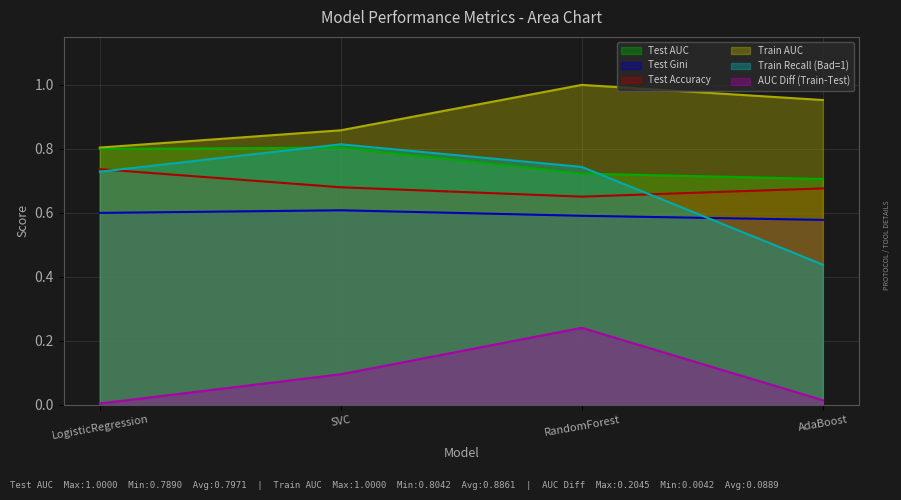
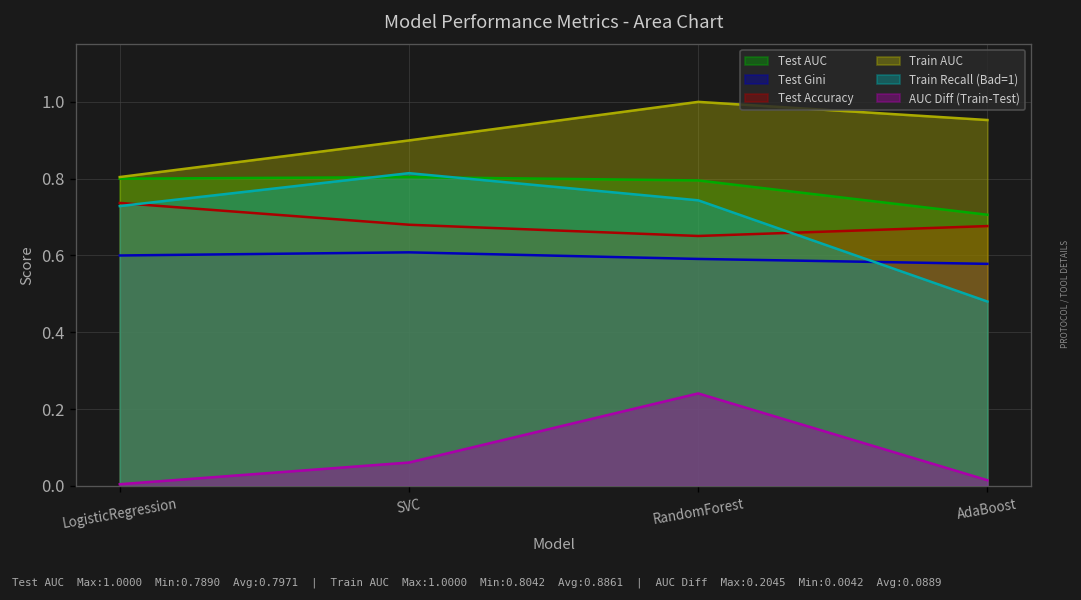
  {
    "Test AUC": {
      "SVC": 0.80,
-     "RandomForest": 0.72,
+     "RandomForest": 0.80,
      "AdaBoost": 0.71
    },
    "Test Gini": {
      "LogisticRegression": 0.60,
      "SVC": 0.61,
      "RandomForest": 0.59,
      "AdaBoost": 0.58
    },
    "Test Accuracy": {
      "LogisticRegression": 0.74,
      "SVC": 0.68,
      "RandomForest": 0.65,
      "AdaBoost": 0.68
    },
    "Train AUC": {
-     "SVC": 0.86,
+     "SVC": 0.90,
      "RandomForest": 1.00,
      "AdaBoost": 0.95
    },
    "Train Recall (Bad=1)": {
      "LogisticRegression": 0.73,
      "SVC": 0.81,
      "RandomForest": 0.74,
-     "AdaBoost": 0.44
+     "AdaBoost": 0.48
    },
    "AUC Diff (Train-Test)": {
      "LogisticRegression": 0.00,
-     "SVC": 0.10,
+     "SVC": 0.06,
      "RandomForest": 0.24,
      "AdaBoost": 0.01
    }
  }
